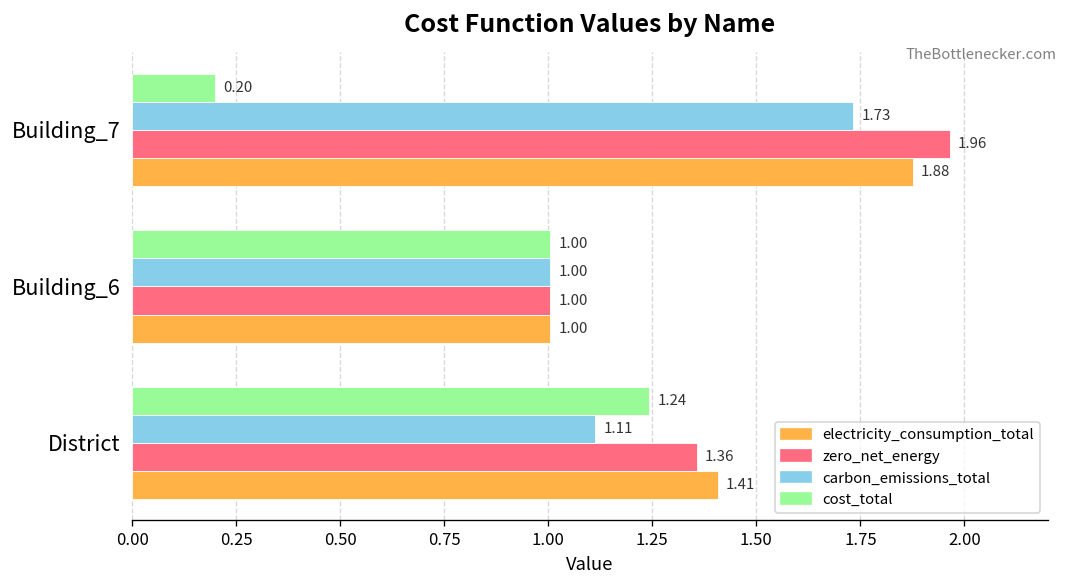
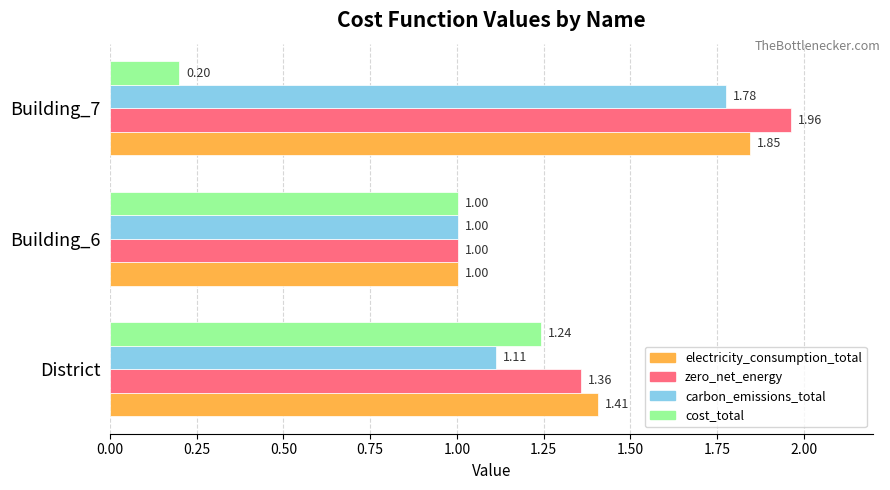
  {
    "electricity_consumption_total": {
-     "Building_7": 1.88,
+     "Building_7": 1.85,
      "Building_6": 1.00,
      "District": 1.41
    },
    "zero_net_energy": {
      "Building_7": 1.96,
      "Building_6": 1.00,
      "District": 1.36
    },
    "carbon_emissions_total": {
-     "Building_7": 1.73,
+     "Building_7": 1.78,
      "Building_6": 1.00,
      "District": 1.11
    },
    "cost_total": {
      "Building_7": 0.20,
      "Building_6": 1.00,
      "District": 1.24
    }
  }
